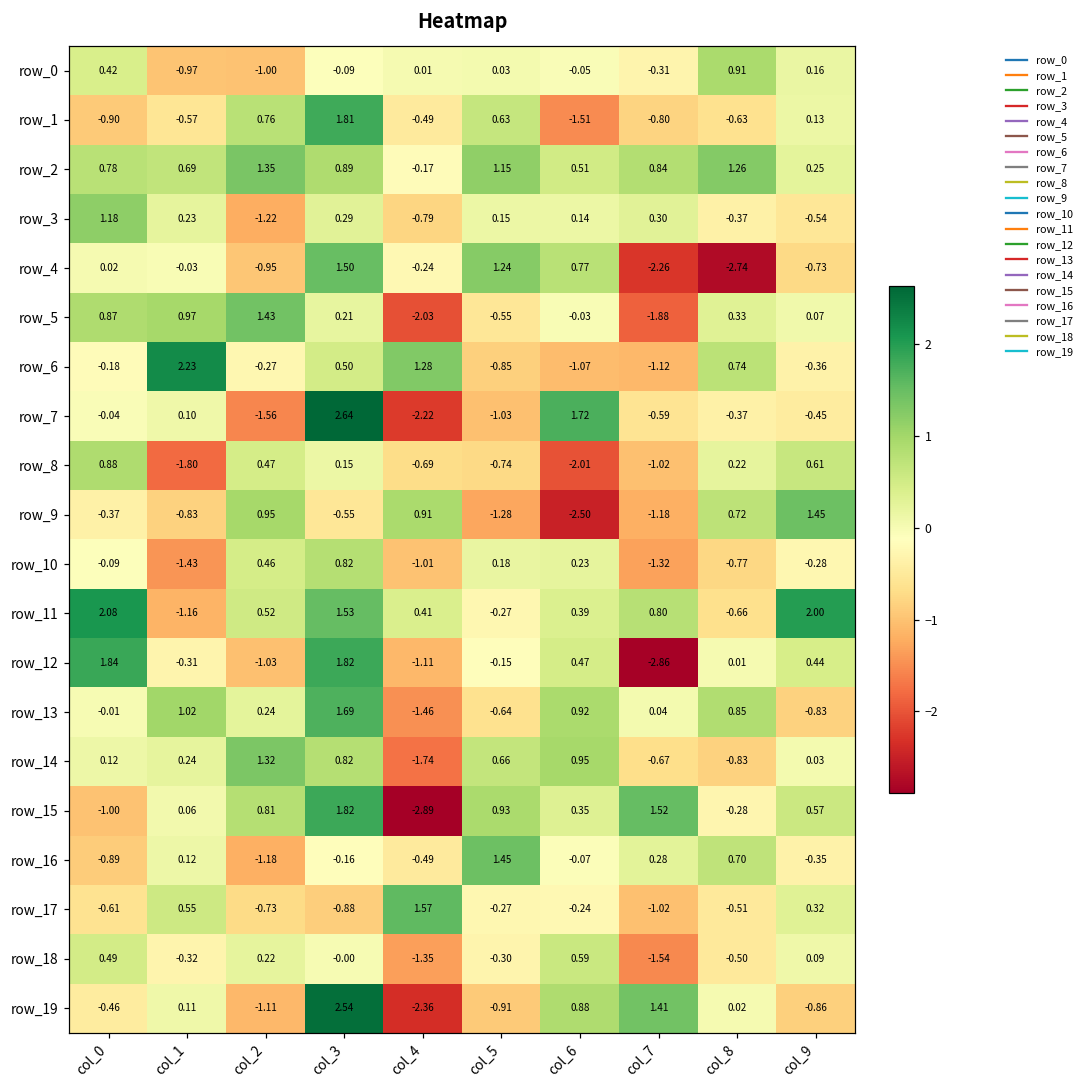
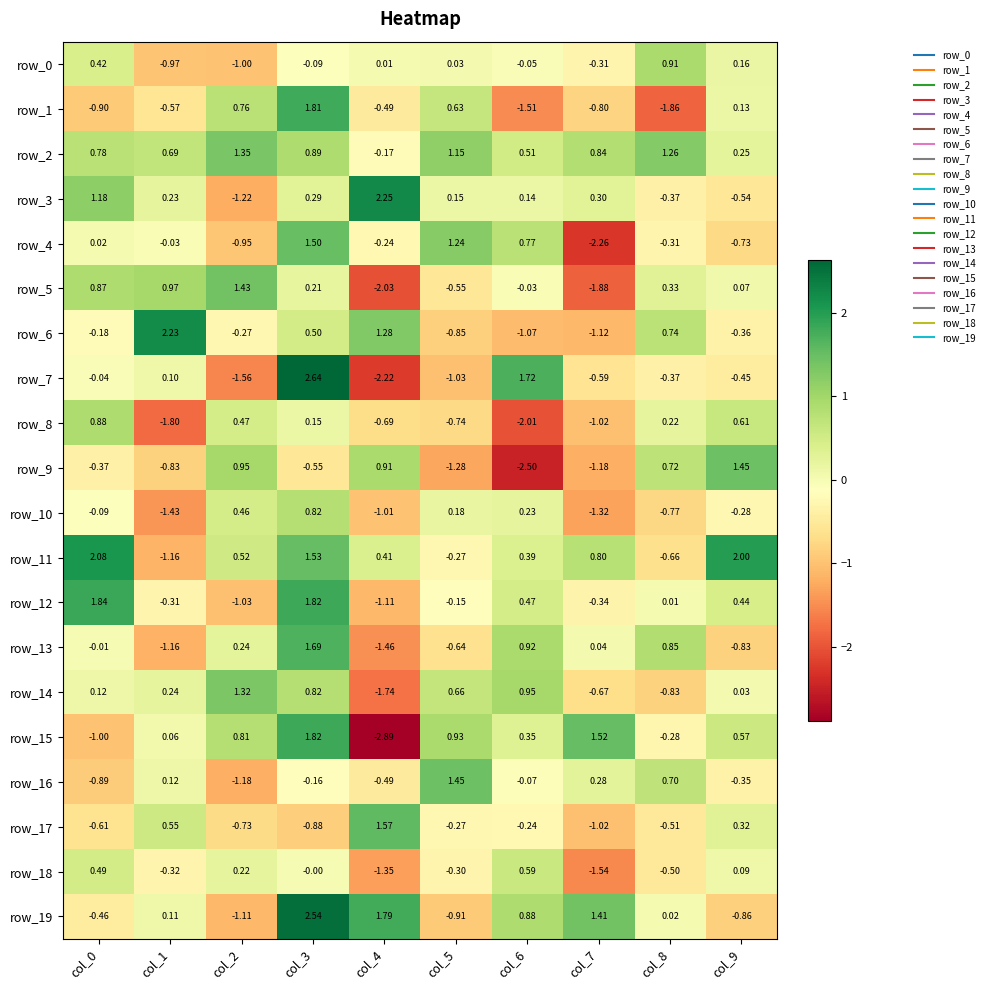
  {
    "row_0": {
      "col_0": 0.42,
      "col_1": -0.97,
      "col_2": -1.00,
      "col_3": -0.09,
      "col_4": 0.01,
      "col_5": 0.03,
      "col_6": -0.05,
      "col_7": -0.31,
      "col_8": 0.91,
      "col_9": 0.16
    },
    "row_1": {
      "col_0": -0.90,
      "col_1": -0.57,
      "col_2": 0.76,
      "col_3": 1.81,
      "col_4": -0.49,
      "col_5": 0.63,
      "col_6": -1.51,
      "col_7": -0.80,
-     "col_8": -0.63,
+     "col_8": -1.86,
      "col_9": 0.13
    },
    "row_2": {
      "col_0": 0.78,
      "col_1": 0.69,
      "col_2": 1.35,
      "col_3": 0.89,
      "col_4": -0.17,
      "col_5": 1.15,
      "col_6": 0.51,
      "col_7": 0.84,
      "col_8": 1.26,
      "col_9": 0.25
    },
    "row_3": {
      "col_0": 1.18,
      "col_1": 0.23,
      "col_2": -1.22,
      "col_3": 0.29,
-     "col_4": -0.79,
+     "col_4": 2.25,
      "col_5": 0.15,
      "col_6": 0.14,
      "col_7": 0.30,
      "col_8": -0.37,
      "col_9": -0.54
    },
    "row_4": {
      "col_0": 0.02,
      "col_1": -0.03,
      "col_2": -0.95,
      "col_3": 1.50,
      "col_4": -0.24,
      "col_5": 1.24,
      "col_6": 0.77,
      "col_7": -2.26,
-     "col_8": -2.74,
+     "col_8": -0.31,
      "col_9": -0.73
    },
    "row_5": {
      "col_0": 0.87,
      "col_1": 0.97,
      "col_2": 1.43,
      "col_3": 0.21,
      "col_4": -2.03,
      "col_5": -0.55,
      "col_6": -0.03,
      "col_7": -1.88,
      "col_8": 0.33,
      "col_9": 0.07
    },
    "row_6": {
      "col_0": -0.18,
      "col_1": 2.23,
      "col_2": -0.27,
      "col_3": 0.50,
      "col_4": 1.28,
      "col_5": -0.85,
      "col_6": -1.07,
      "col_7": -1.12,
      "col_8": 0.74,
      "col_9": -0.36
    },
    "row_7": {
      "col_0": -0.04,
      "col_1": 0.10,
      "col_2": -1.56,
      "col_3": 2.64,
      "col_4": -2.22,
      "col_5": -1.03,
      "col_6": 1.72,
      "col_7": -0.59,
      "col_8": -0.37,
      "col_9": -0.45
    },
    "row_8": {
      "col_0": 0.88,
      "col_1": -1.80,
      "col_2": 0.47,
      "col_3": 0.15,
      "col_4": -0.69,
      "col_5": -0.74,
      "col_6": -2.01,
      "col_7": -1.02,
      "col_8": 0.22,
      "col_9": 0.61
    },
    "row_9": {
      "col_0": -0.37,
      "col_1": -0.83,
      "col_2": 0.95,
      "col_3": -0.55,
      "col_4": 0.91,
      "col_5": -1.28,
      "col_6": -2.50,
      "col_7": -1.18,
      "col_8": 0.72,
      "col_9": 1.45
    },
    "row_10": {
      "col_0": -0.09,
      "col_1": -1.43,
      "col_2": 0.46,
      "col_3": 0.82,
      "col_4": -1.01,
      "col_5": 0.18,
      "col_6": 0.23,
      "col_7": -1.32,
      "col_8": -0.77,
      "col_9": -0.28
    },
    "row_11": {
      "col_0": 2.08,
      "col_1": -1.16,
      "col_2": 0.52,
      "col_3": 1.53,
      "col_4": 0.41,
      "col_5": -0.27,
      "col_6": 0.39,
      "col_7": 0.80,
      "col_8": -0.66,
      "col_9": 2.00
    },
    "row_12": {
      "col_0": 1.84,
      "col_1": -0.31,
      "col_2": -1.03,
      "col_3": 1.82,
      "col_4": -1.11,
      "col_5": -0.15,
      "col_6": 0.47,
-     "col_7": -2.86,
+     "col_7": -0.34,
      "col_8": 0.01,
      "col_9": 0.44
    },
    "row_13": {
      "col_0": -0.01,
-     "col_1": 1.02,
+     "col_1": -1.16,
      "col_2": 0.24,
      "col_3": 1.69,
      "col_4": -1.46,
      "col_5": -0.64,
      "col_6": 0.92,
      "col_7": 0.04,
      "col_8": 0.85,
      "col_9": -0.83
    },
    "row_14": {
      "col_0": 0.12,
      "col_1": 0.24,
      "col_2": 1.32,
      "col_3": 0.82,
      "col_4": -1.74,
      "col_5": 0.66,
      "col_6": 0.95,
      "col_7": -0.67,
      "col_8": -0.83,
      "col_9": 0.03
    },
    "row_15": {
      "col_0": -1.00,
      "col_1": 0.06,
      "col_2": 0.81,
      "col_3": 1.82,
      "col_4": -2.89,
      "col_5": 0.93,
      "col_6": 0.35,
      "col_7": 1.52,
      "col_8": -0.28,
      "col_9": 0.57
    },
    "row_16": {
      "col_0": -0.89,
      "col_1": 0.12,
      "col_2": -1.18,
      "col_3": -0.16,
      "col_4": -0.49,
      "col_5": 1.45,
      "col_6": -0.07,
      "col_7": 0.28,
      "col_8": 0.70,
      "col_9": -0.35
    },
    "row_17": {
      "col_0": -0.61,
      "col_1": 0.55,
      "col_2": -0.73,
      "col_3": -0.88,
      "col_4": 1.57,
      "col_5": -0.27,
      "col_6": -0.24,
      "col_7": -1.02,
      "col_8": -0.51,
      "col_9": 0.32
    },
    "row_18": {
      "col_0": 0.49,
      "col_1": -0.32,
      "col_2": 0.22,
      "col_3": -0.00,
      "col_4": -1.35,
      "col_5": -0.30,
      "col_6": 0.59,
      "col_7": -1.54,
      "col_8": -0.50,
      "col_9": 0.09
    },
    "row_19": {
      "col_0": -0.46,
      "col_1": 0.11,
      "col_2": -1.11,
      "col_3": 2.54,
-     "col_4": -2.36,
+     "col_4": 1.79,
      "col_5": -0.91,
      "col_6": 0.88,
      "col_7": 1.41,
      "col_8": 0.02,
      "col_9": -0.86
    }
  }
